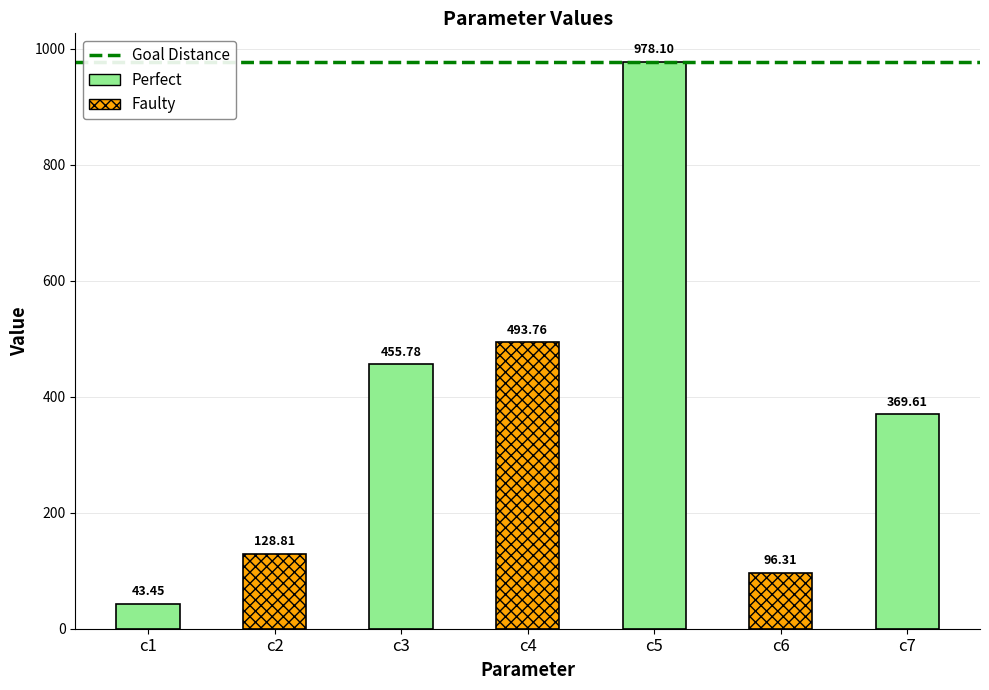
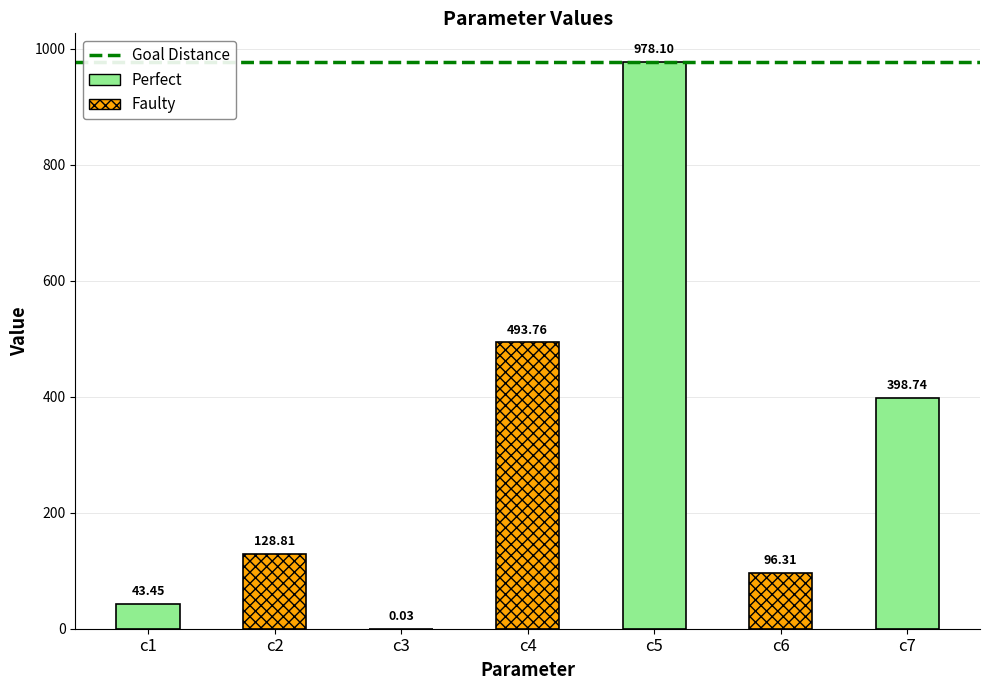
  {
    "c1": 43.45,
    "c2": 128.81,
-   "c3": 455.78,
+   "c3": 0.03,
    "c4": 493.76,
    "c5": 978.10,
    "c6": 96.31,
-   "c7": 369.61
+   "c7": 398.74
  }
